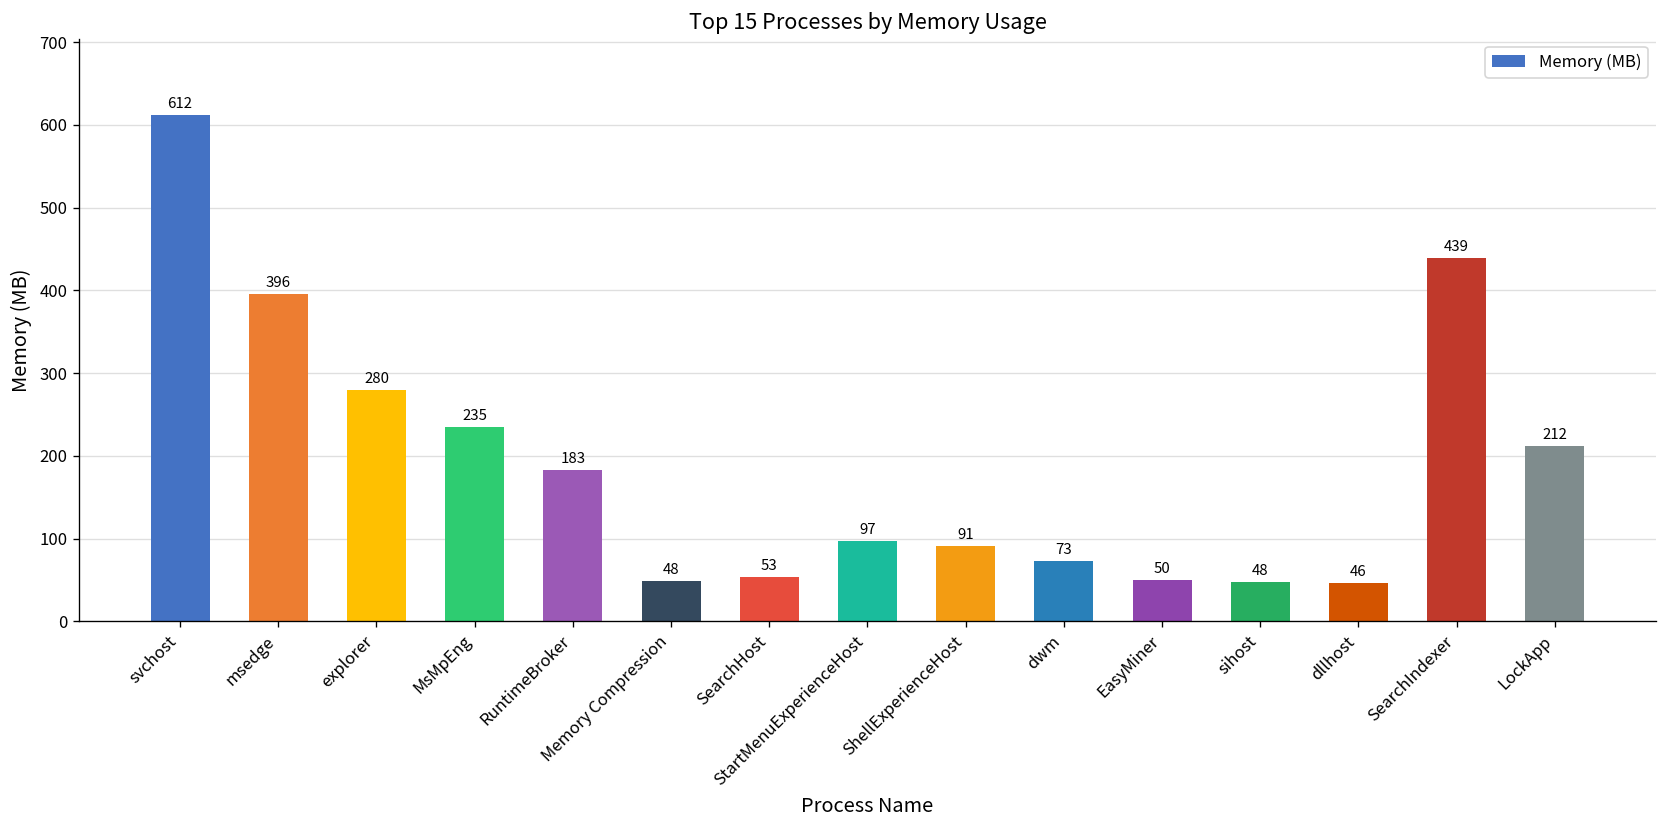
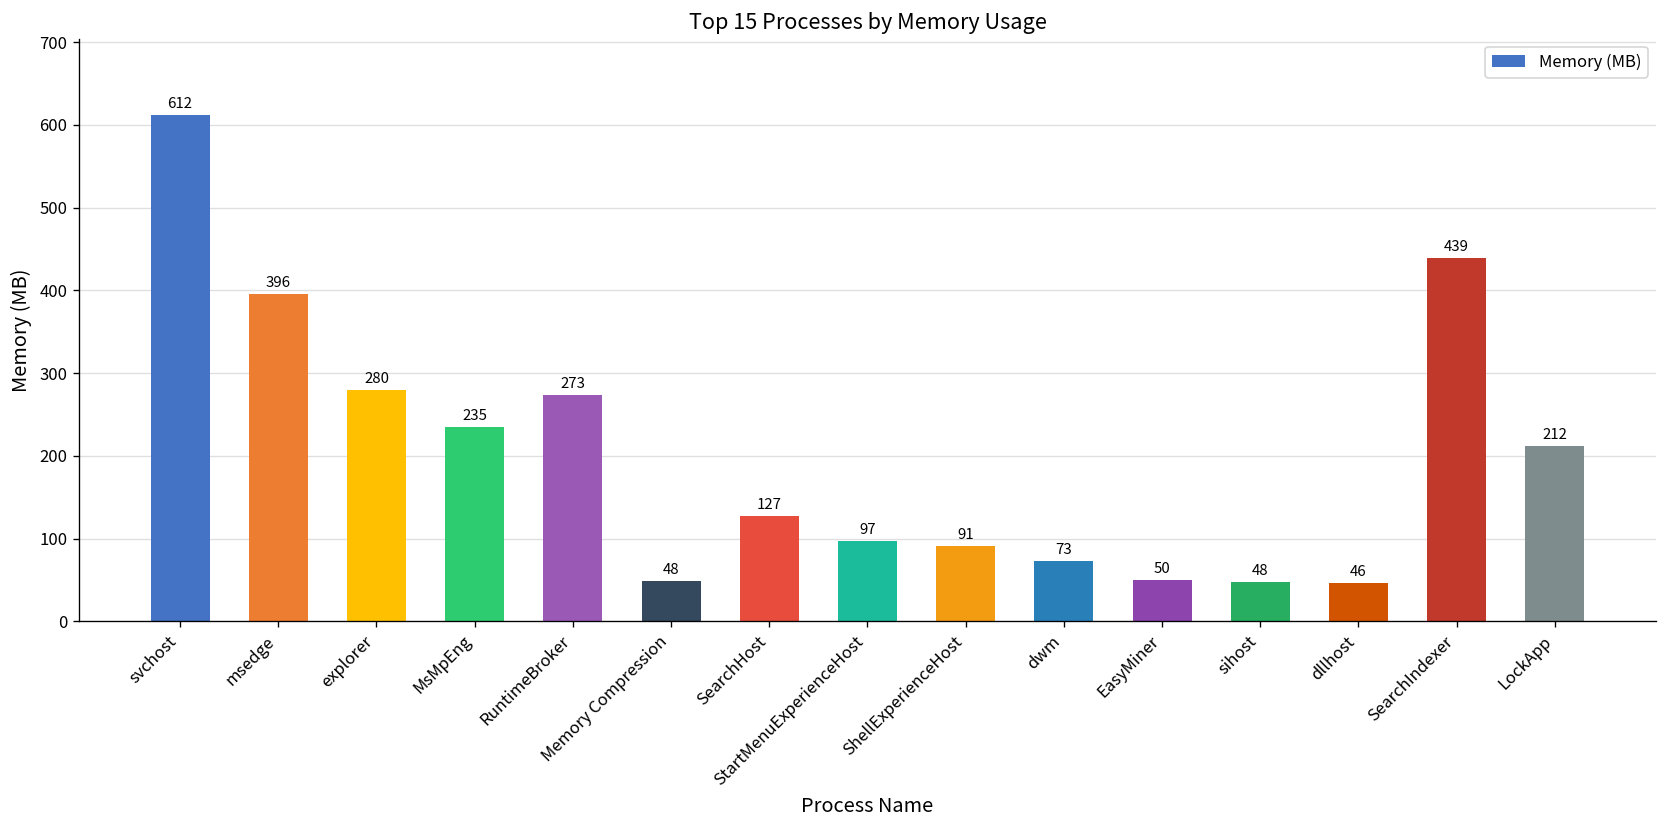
  {
    "svchost": 612,
    "msedge": 396,
    "explorer": 280,
    "MsMpEng": 235,
-   "RuntimeBroker": 183,
+   "RuntimeBroker": 273,
    "Memory Compression": 48,
-   "SearchHost": 53,
+   "SearchHost": 127,
    "StartMenuExperienceHost": 97,
    "ShellExperienceHost": 91,
    "dwm": 73,
    "EasyMiner": 50,
    "sihost": 48,
    "dllhost": 46,
    "SearchIndexer": 439,
    "LockApp": 212
  }
